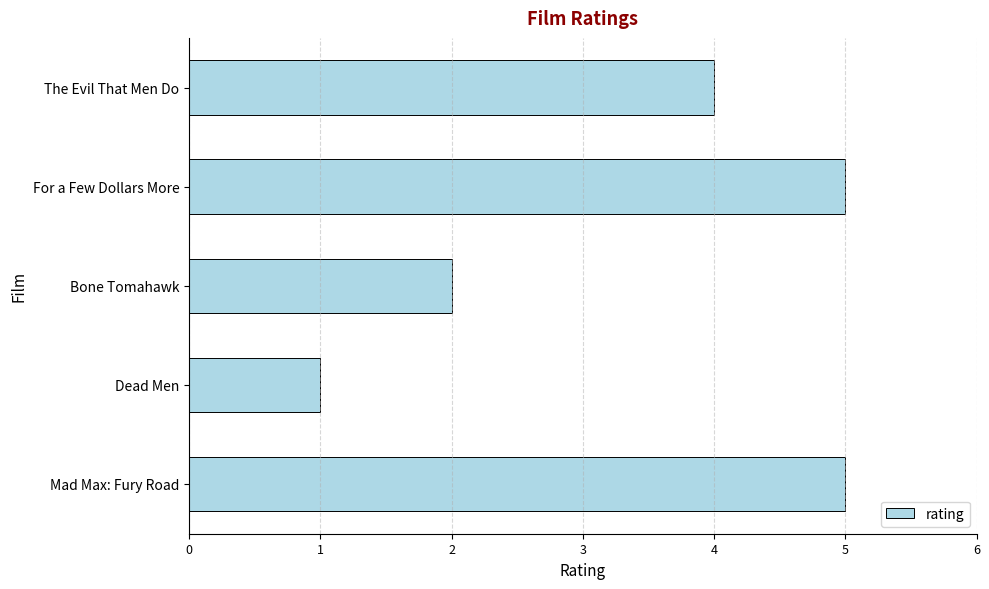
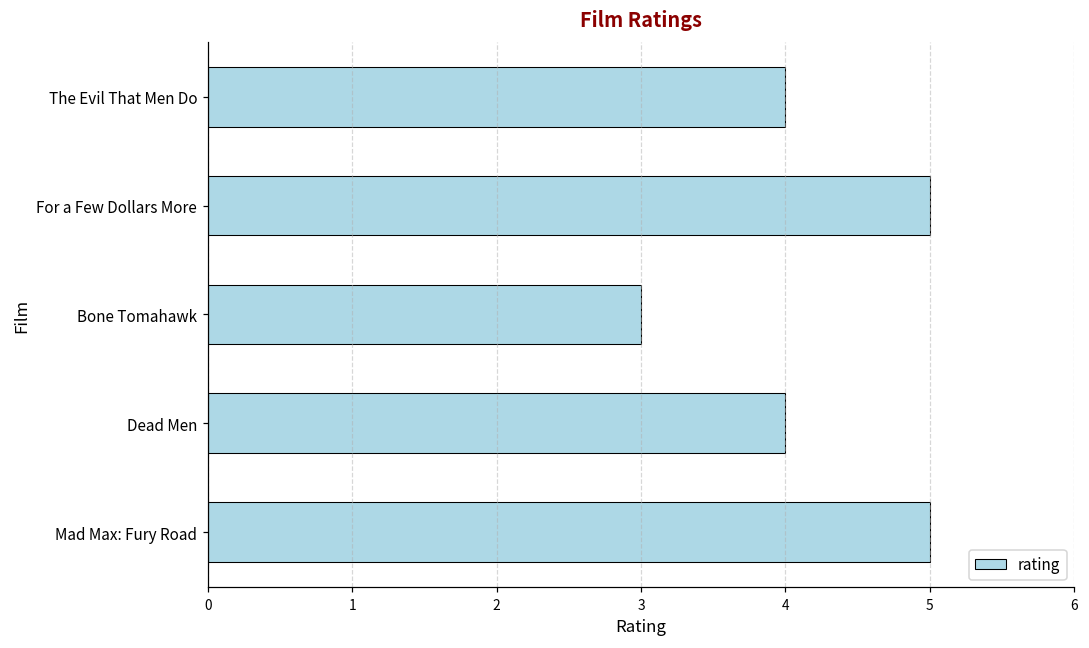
  {
    "The Evil That Men Do": 4,
    "For a Few Dollars More": 5,
-   "Bone Tomahawk": 2,
-   "Dead Men": 1,
+   "Bone Tomahawk": 3,
+   "Dead Men": 4,
    "Mad Max: Fury Road": 5
  }
